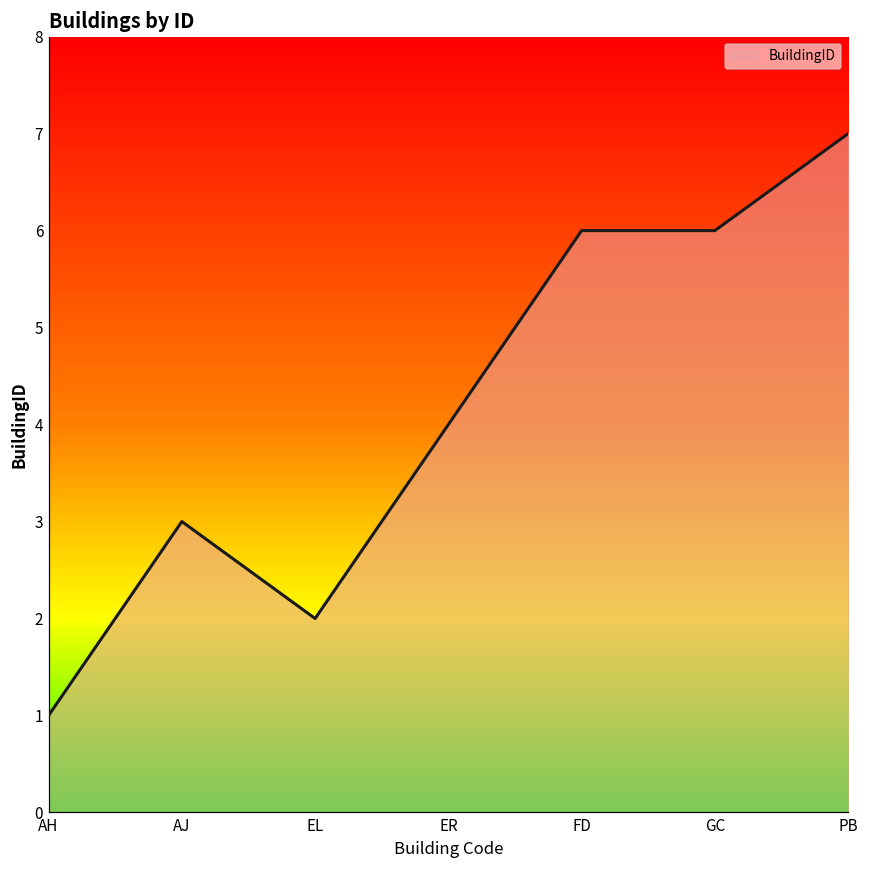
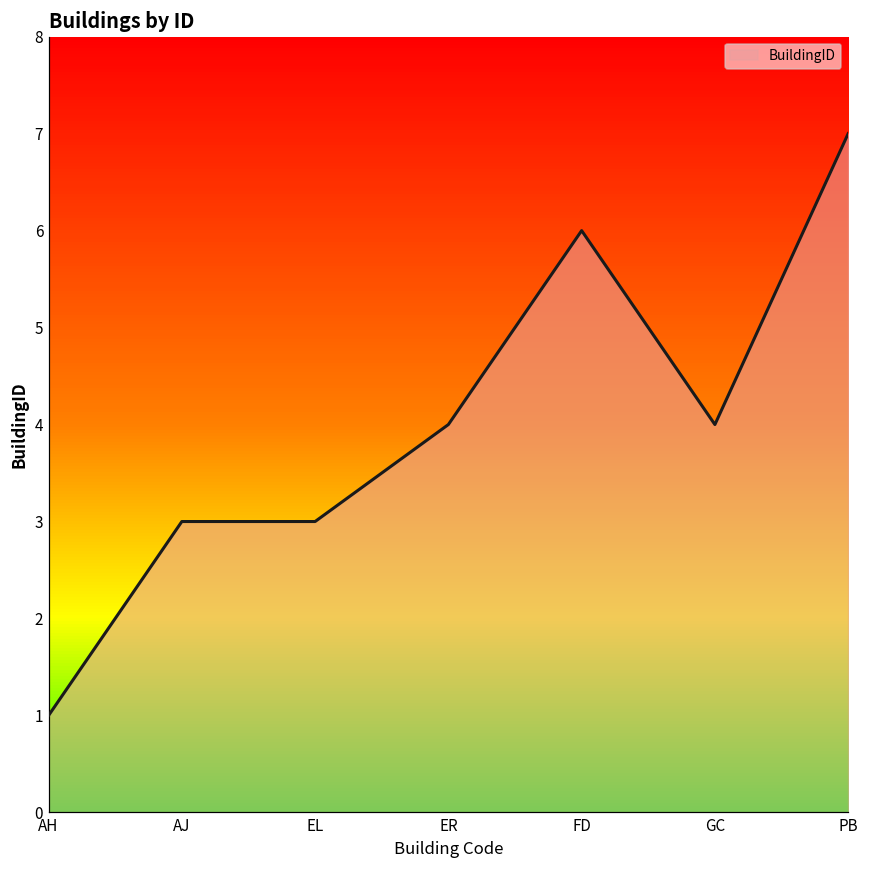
  {
    "AH": 1,
    "AJ": 3,
-   "EL": 2,
+   "EL": 3,
    "ER": 4,
    "FD": 6,
-   "GC": 6,
+   "GC": 4,
    "PB": 7
  }
